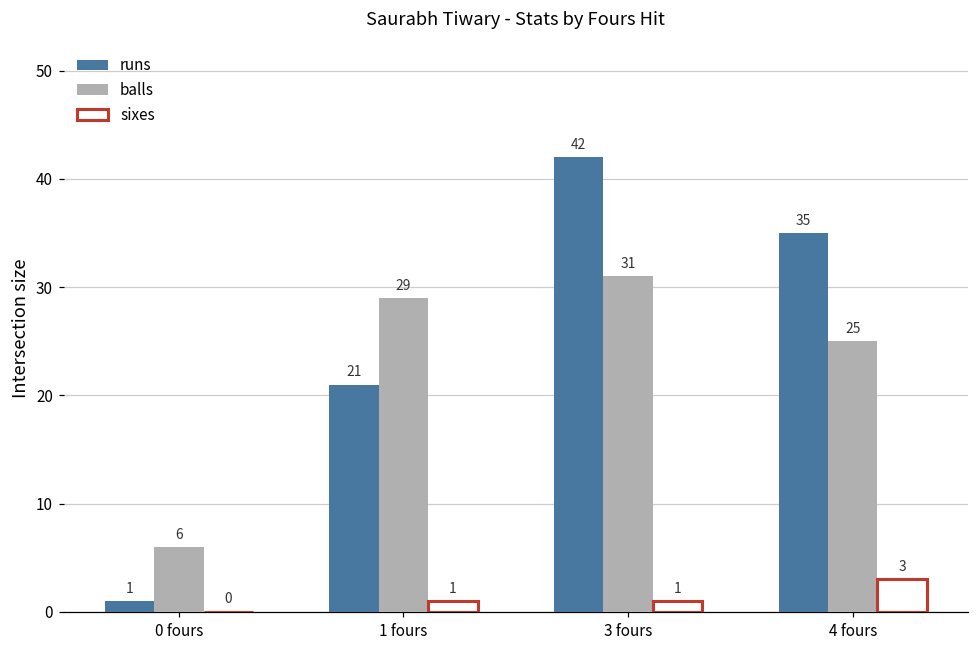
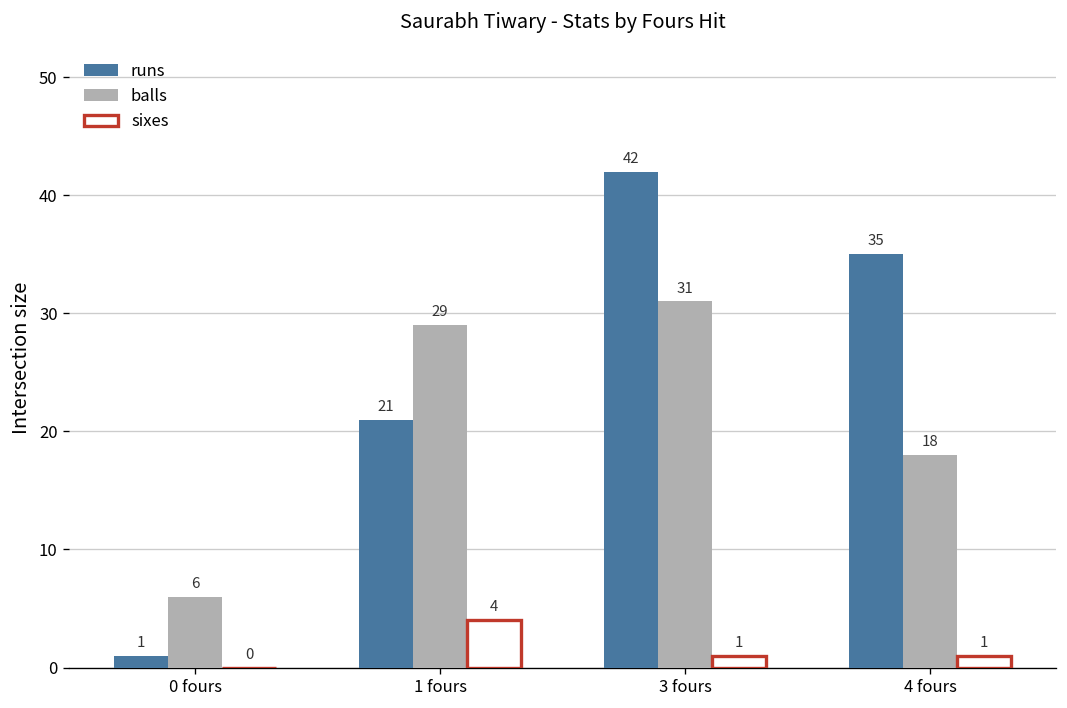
  {
    "runs": {
      "0 fours": 1,
      "1 fours": 21,
      "3 fours": 42,
      "4 fours": 35
    },
    "balls": {
      "0 fours": 6,
      "1 fours": 29,
      "3 fours": 31,
-     "4 fours": 25
+     "4 fours": 18
    },
    "sixes": {
      "0 fours": 0,
-     "1 fours": 1,
+     "1 fours": 4,
      "3 fours": 1,
-     "4 fours": 3
+     "4 fours": 1
    }
  }
